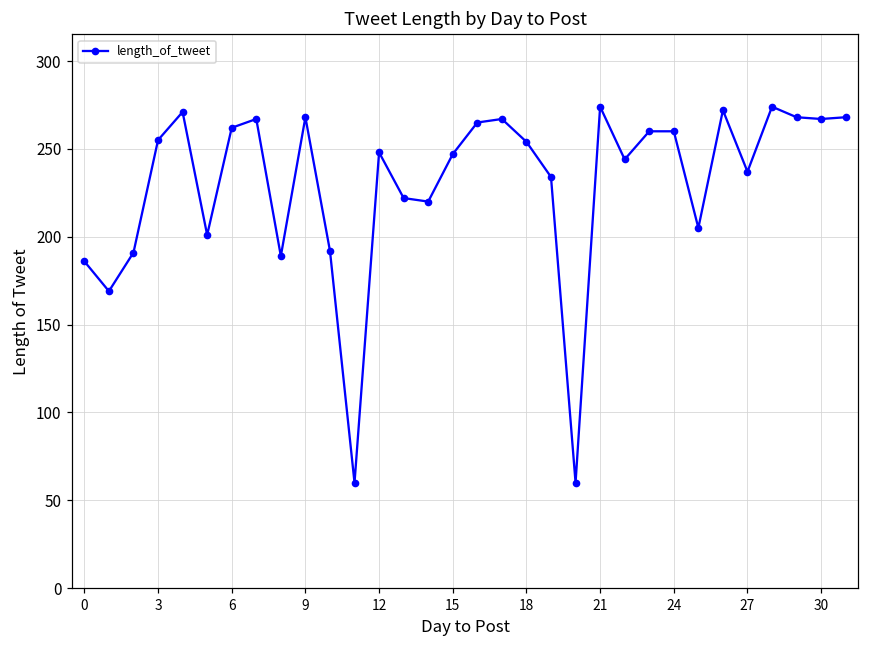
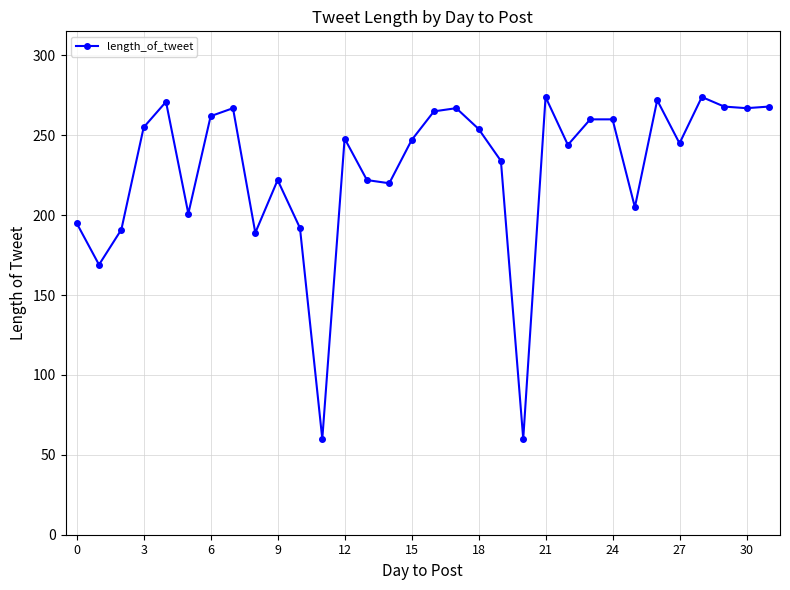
  {
-   "0": 186,
+   "0": 195,
    "3": 255,
    "6": 262,
-   "9": 268,
+   "9": 222,
    "12": 248,
    "15": 247,
    "18": 254,
    "21": 274,
    "24": 260,
-   "27": 237,
+   "27": 245,
    "30": 267
  }
